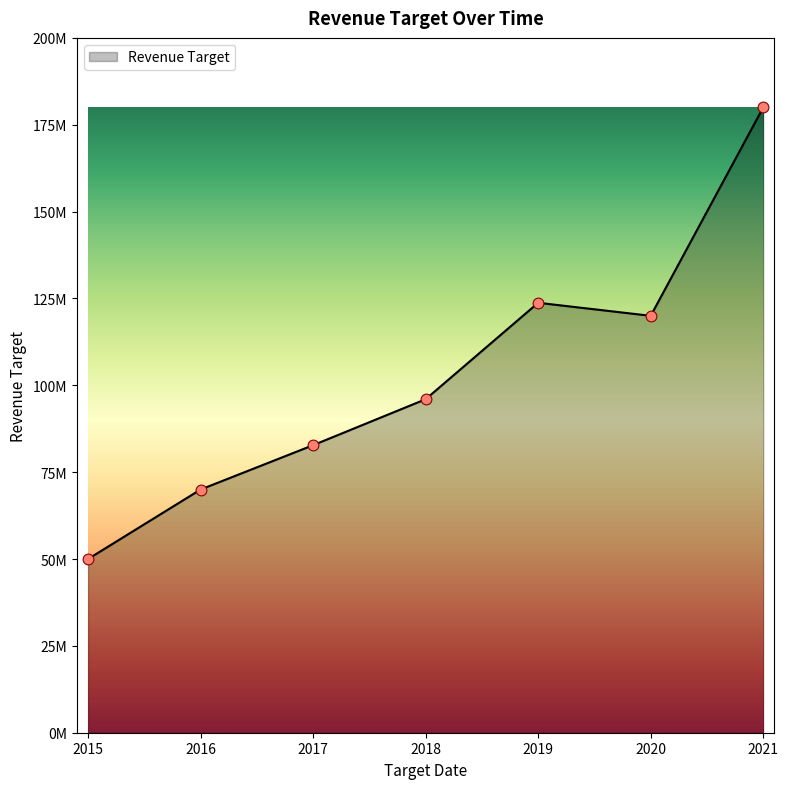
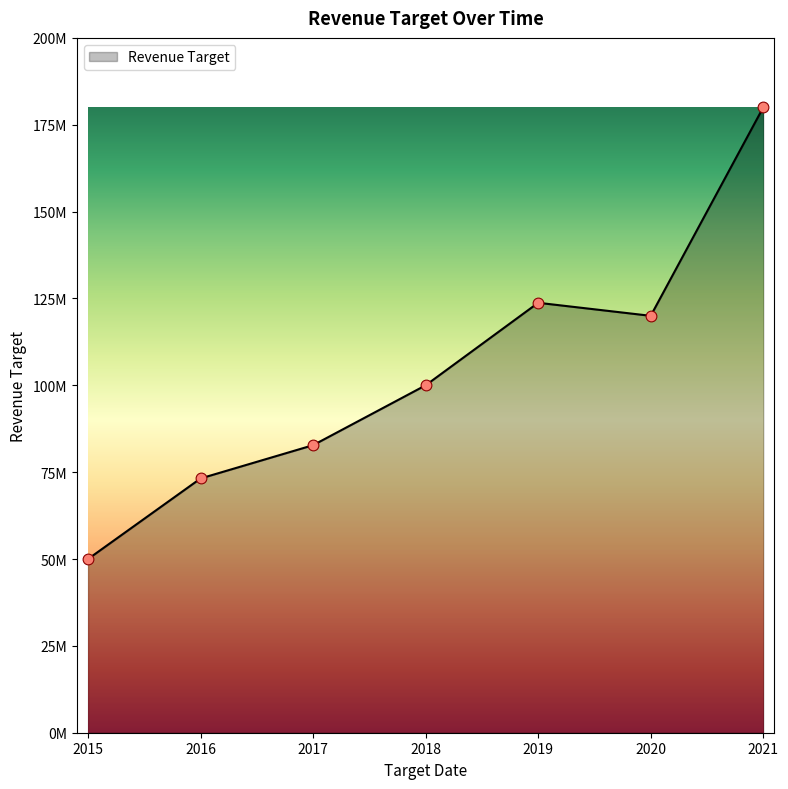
  {
    "2015": 50000000,
-   "2016": 70000000,
+   "2016": 73000000,
    "2017": 83000000,
-   "2018": 96000000,
+   "2018": 100000000,
    "2019": 124000000,
    "2020": 120000000,
    "2021": 180000000
  }
